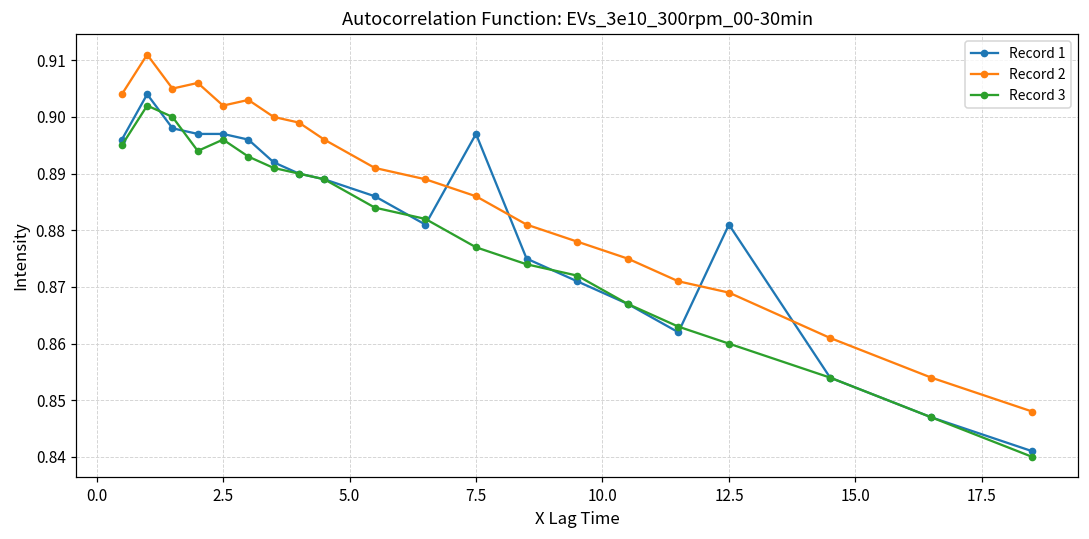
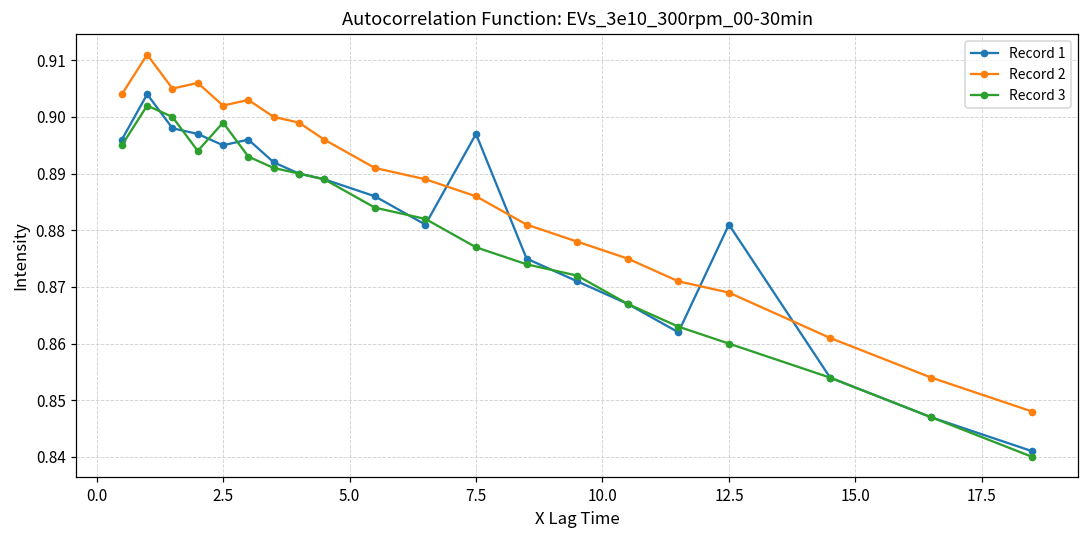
  {
    "Record 1": {
-     "2.5": 0.897,
+     "2.5": 0.895,
      "7.5": 0.897,
      "12.5": 0.881
    },
    "Record 2": {
      "2.5": 0.902,
      "7.5": 0.886,
      "12.5": 0.869
    },
    "Record 3": {
-     "2.5": 0.896,
+     "2.5": 0.899,
      "7.5": 0.877,
      "12.5": 0.860
    }
  }
